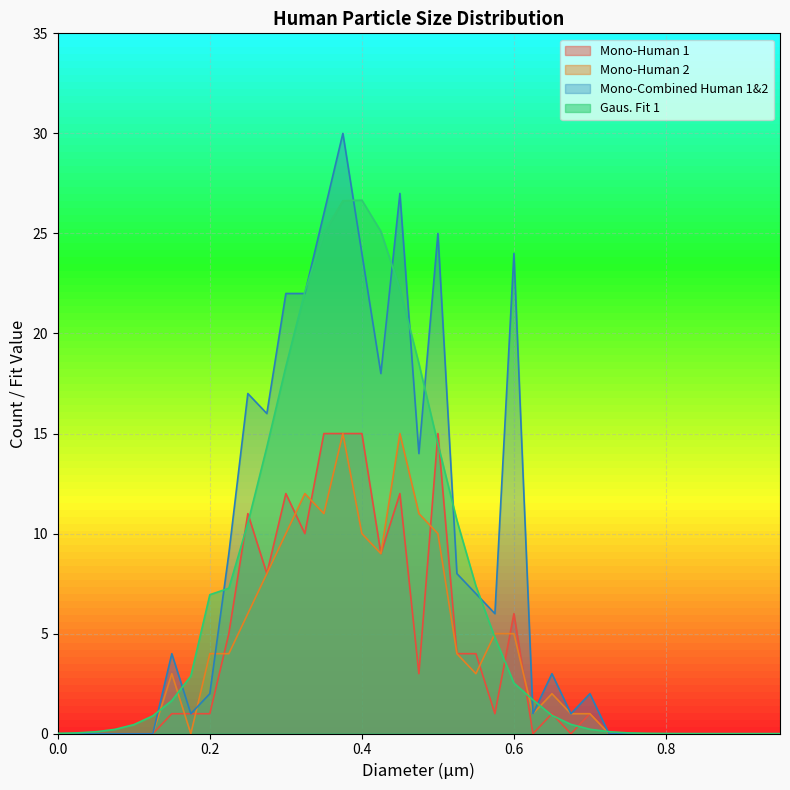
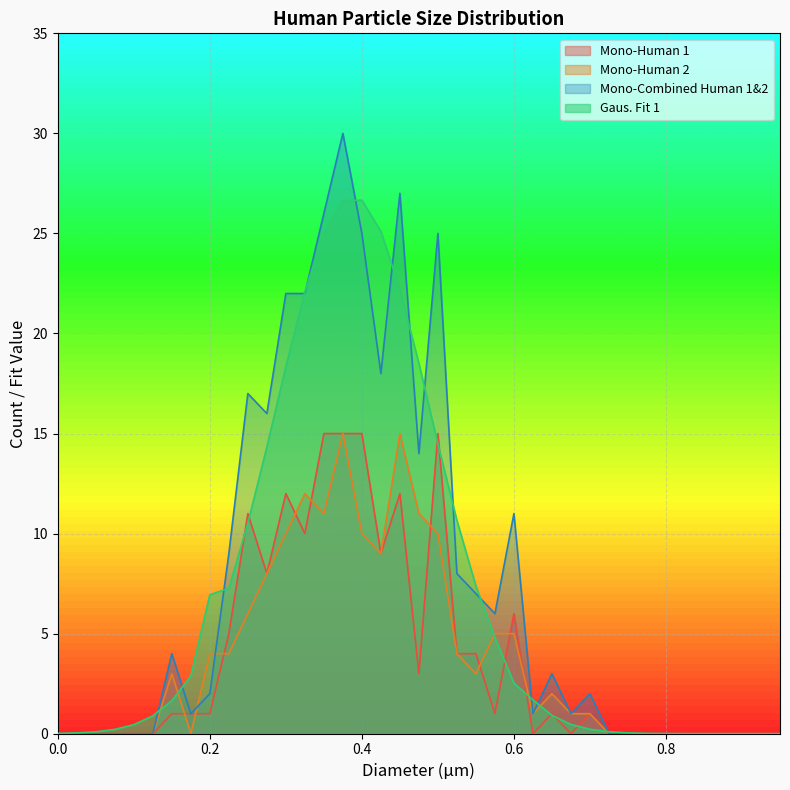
  {
    "Mono-Combined Human 1&2": {
      "0.2": 2,
-     "0.4": 24,
-     "0.6": 24
+     "0.4": 25,
+     "0.6": 11
    },
    "Gaus. Fit 1": {
      "0.2": 7,
      "0.4": 26.7,
      "0.6": 2.5
    }
  }
